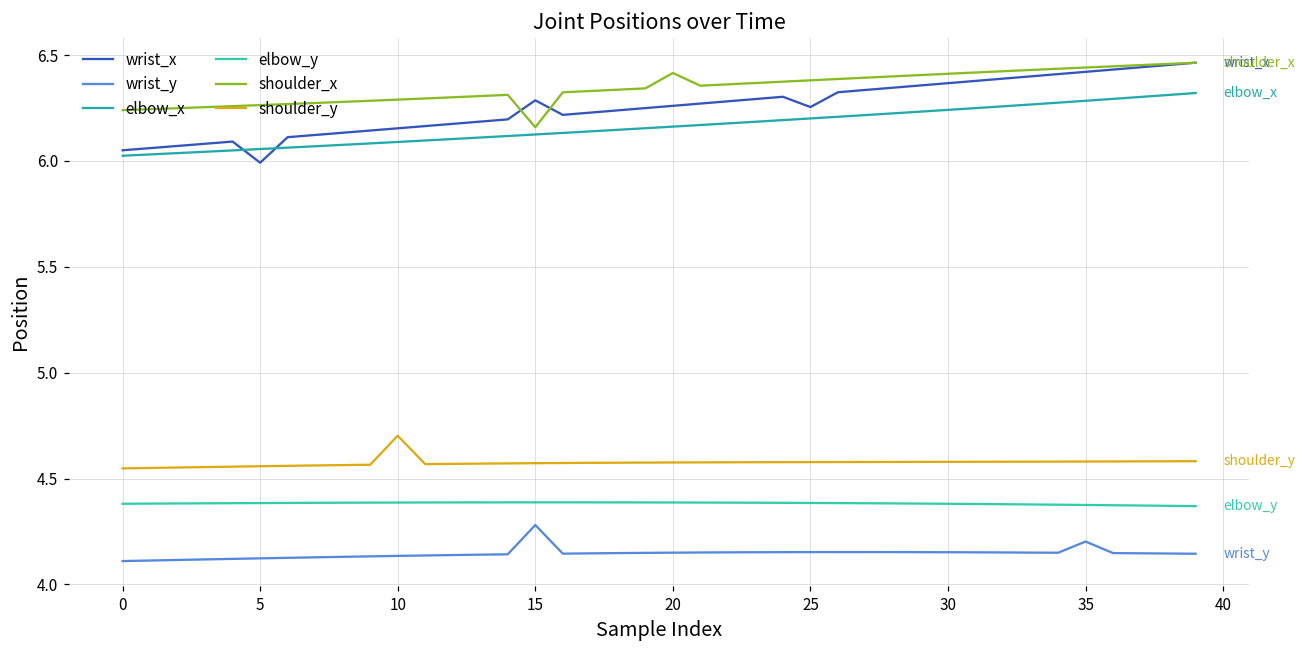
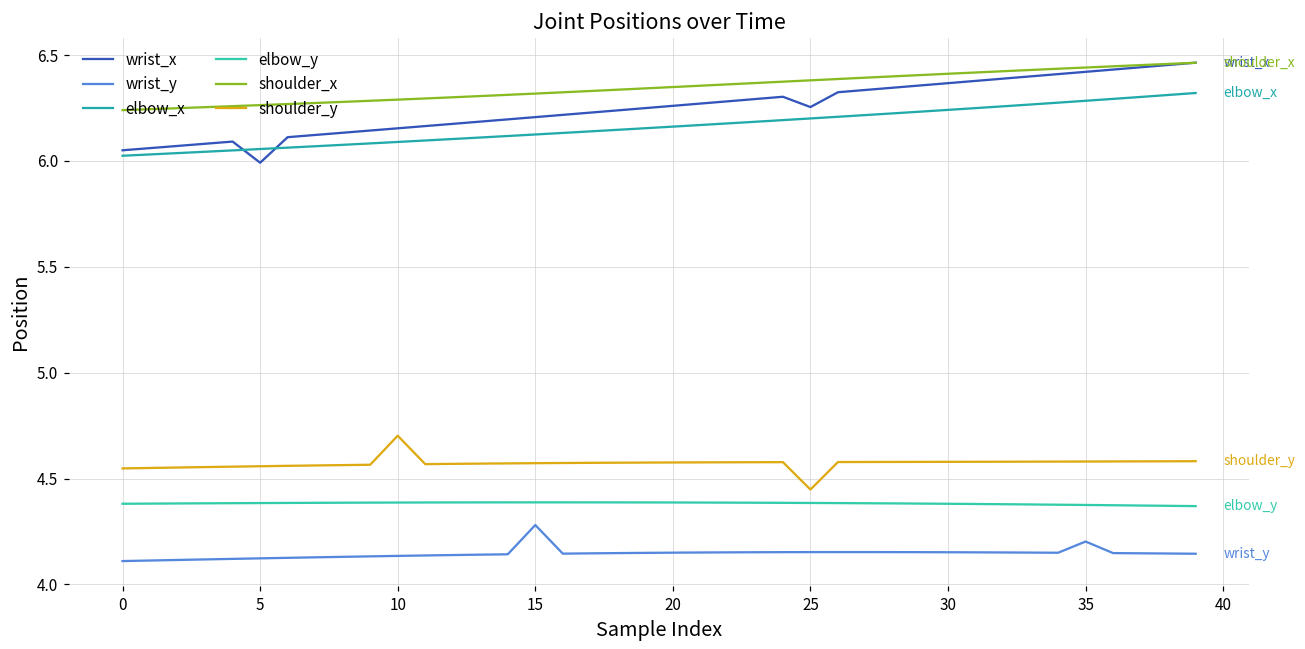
  {
    "wrist_x": {
      "0": 6.05,
      "5": 5.99,
      "10": 6.15,
-     "15": 6.29,
+     "15": 6.21,
      "20": 6.26,
      "25": 6.25,
      "30": 6.37,
      "35": 6.42
    },
    "wrist_y": {
      "0": 4.11,
      "5": 4.12,
      "10": 4.13,
      "15": 4.28,
      "20": 4.15,
      "25": 4.15,
      "30": 4.15,
      "35": 4.20
    },
    "shoulder_x": {
      "0": 6.24,
      "5": 6.26,
      "10": 6.29,
-     "15": 6.16,
-     "20": 6.42,
+     "15": 6.32,
+     "20": 6.35,
      "25": 6.38,
      "30": 6.41,
      "35": 6.44
    },
    "shoulder_y": {
      "0": 4.55,
      "5": 4.56,
      "10": 4.70,
      "15": 4.57,
      "20": 4.58,
-     "25": 4.58,
+     "25": 4.45,
      "30": 4.58,
      "35": 4.58
    }
  }
